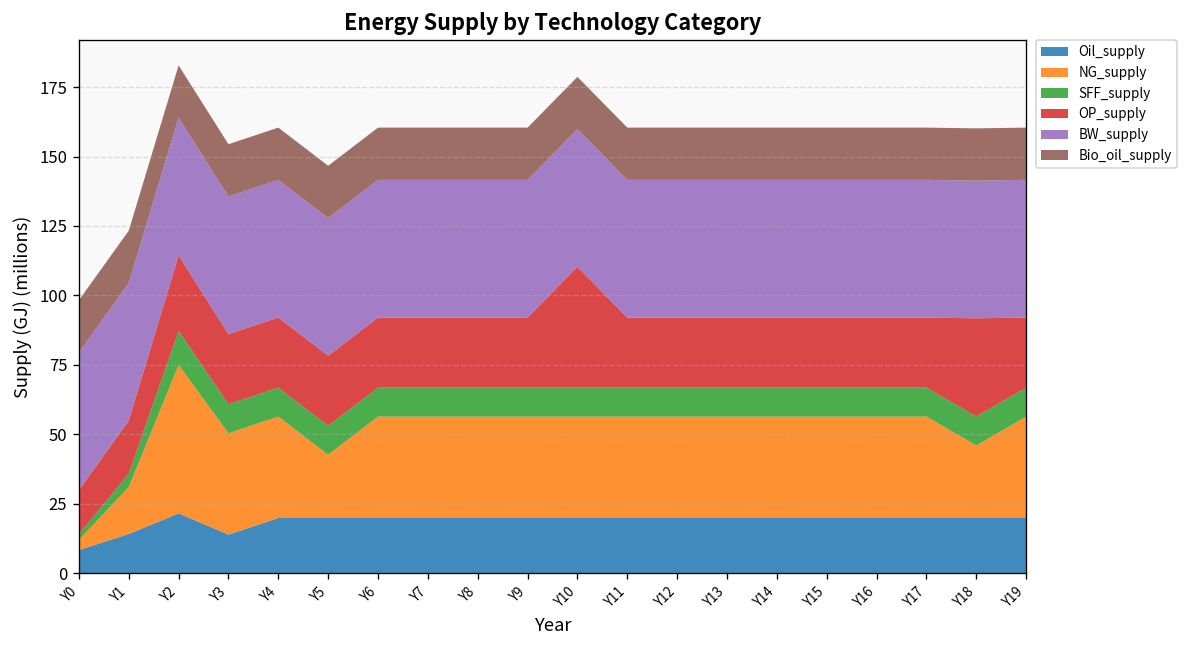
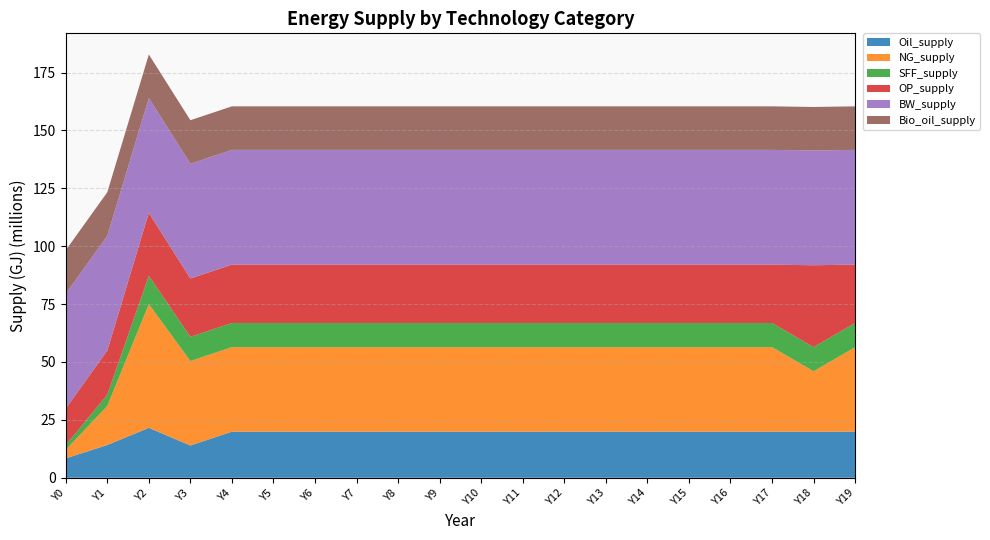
  {
    "Oil_supply": {
      "Y0": 8,
      "Y1": 14,
      "Y2": 22,
      "Y3": 14,
      "Y4": 20,
      "Y5": 20,
      "Y6": 20,
      "Y7": 20,
      "Y8": 20,
      "Y9": 20,
      "Y10": 20,
      "Y11": 20,
      "Y12": 20,
      "Y13": 20,
      "Y14": 20,
      "Y15": 20,
      "Y16": 20,
      "Y17": 20,
      "Y18": 20,
      "Y19": 20
    },
    "NG_supply": {
      "Y0": 4,
      "Y1": 17,
      "Y2": 53,
      "Y3": 37,
      "Y4": 37,
-     "Y5": 23,
+     "Y5": 37,
      "Y6": 37,
      "Y7": 37,
      "Y8": 37,
      "Y9": 37,
      "Y10": 37,
      "Y11": 37,
      "Y12": 37,
      "Y13": 37,
      "Y14": 37,
      "Y15": 37,
      "Y16": 37,
      "Y17": 37,
      "Y18": 26,
      "Y19": 37
    },
    "SFF_supply": {
      "Y0": 2,
      "Y1": 5,
      "Y2": 12,
      "Y3": 10,
      "Y4": 10,
      "Y5": 10,
      "Y6": 10,
      "Y7": 10,
      "Y8": 10,
      "Y9": 10,
      "Y10": 10,
      "Y11": 10,
      "Y12": 10,
      "Y13": 10,
      "Y14": 10,
      "Y15": 10,
      "Y16": 10,
      "Y17": 10,
      "Y18": 10,
      "Y19": 10
    },
    "OP_supply": {
      "Y0": 16,
      "Y1": 19,
      "Y2": 27,
      "Y3": 25,
      "Y4": 25,
      "Y5": 25,
      "Y6": 25,
      "Y7": 25,
      "Y8": 25,
      "Y9": 25,
-     "Y10": 43,
+     "Y10": 25,
      "Y11": 25,
      "Y12": 25,
      "Y13": 25,
      "Y14": 25,
      "Y15": 25,
      "Y16": 25,
      "Y17": 25,
      "Y18": 35,
      "Y19": 25
    },
    "BW_supply": {
      "Y0": 50,
      "Y1": 50,
      "Y2": 50,
      "Y3": 50,
      "Y4": 50,
      "Y5": 50,
      "Y6": 50,
      "Y7": 50,
      "Y8": 50,
      "Y9": 50,
      "Y10": 50,
      "Y11": 50,
      "Y12": 50,
      "Y13": 50,
      "Y14": 50,
      "Y15": 50,
      "Y16": 50,
      "Y17": 50,
      "Y18": 50,
      "Y19": 50
    },
    "Bio_oil_supply": {
      "Y0": 19,
      "Y1": 19,
      "Y2": 19,
      "Y3": 19,
      "Y4": 19,
      "Y5": 19,
      "Y6": 19,
      "Y7": 19,
      "Y8": 19,
      "Y9": 19,
      "Y10": 19,
      "Y11": 19,
      "Y12": 19,
      "Y13": 19,
      "Y14": 19,
      "Y15": 19,
      "Y16": 19,
      "Y17": 19,
      "Y18": 19,
      "Y19": 19
    }
  }
